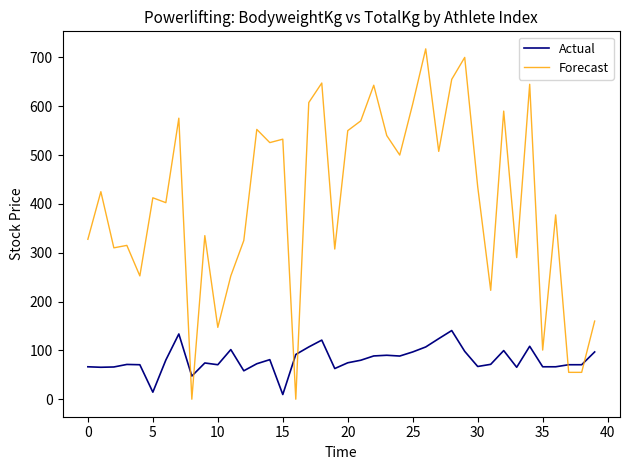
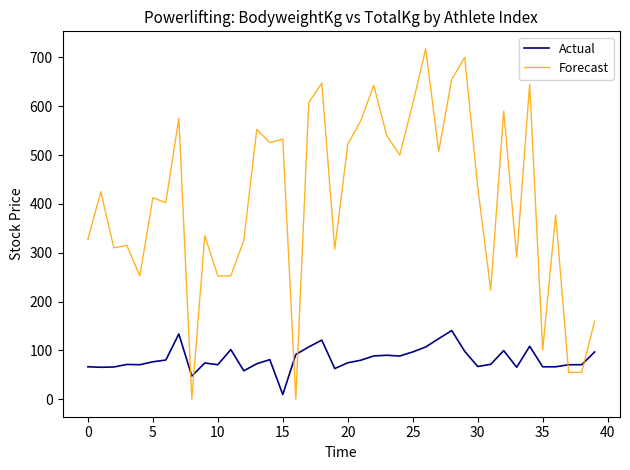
  {
    "Actual": {
      "0": 70,
-     "5": 10,
+     "5": 80,
      "10": 70,
      "15": 10,
      "20": 70,
      "25": 100,
      "30": 70,
      "35": 70
    },
    "Forecast": {
      "0": 330,
      "5": 410,
-     "10": 150,
+     "10": 250,
      "15": 530,
-     "20": 550,
+     "20": 520,
      "25": 600,
      "30": 440,
      "35": 100
    }
  }
